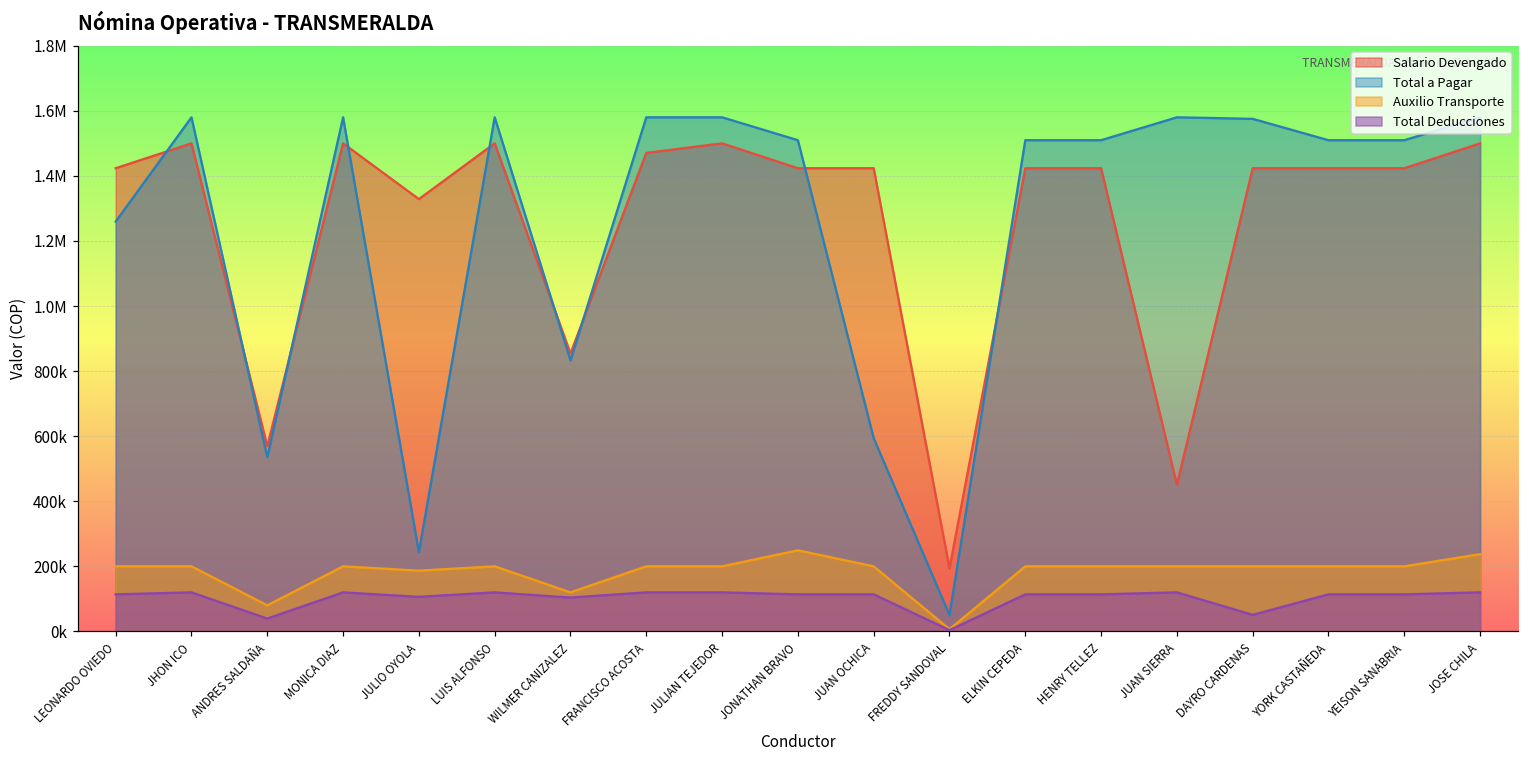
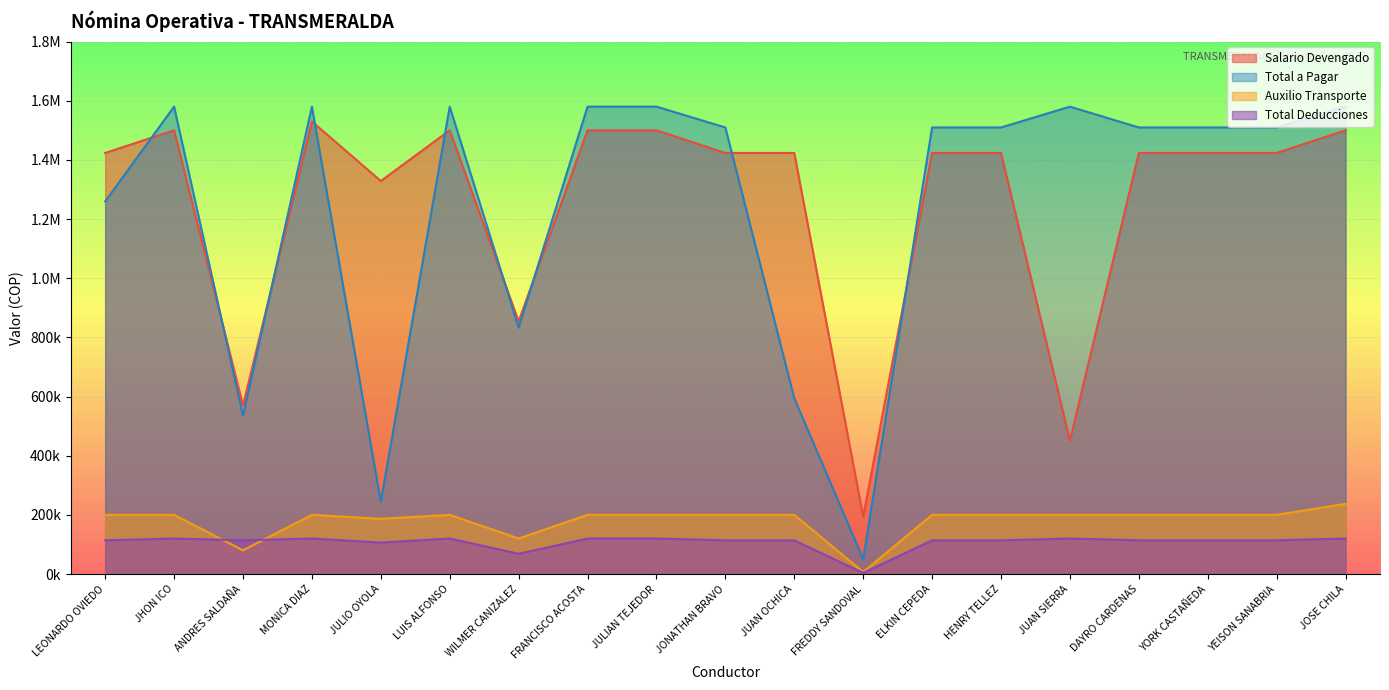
  {
    "Salario Devengado": {
      "LEONARDO OVIEDO": 1420000,
      "JHON ICO": 1500000,
      "ANDRES SALDAÑA": 570000,
-     "MONICA DIAZ": 1500000,
+     "MONICA DIAZ": 1530000,
      "JULIO OYOLA": 1330000,
      "LUIS ALFONSO": 1500000,
      "WILMER CANIZALEZ": 850000,
-     "FRANCISCO ACOSTA": 1470000,
+     "FRANCISCO ACOSTA": 1500000,
      "JULIAN TEJEDOR": 1500000,
      "JONATHAN BRAVO": 1420000,
      "JUAN OCHICA": 1420000,
      "FREDDY SANDOVAL": 190000,
      "ELKIN CEPEDA": 1420000,
      "HENRY TELLEZ": 1420000,
      "JUAN SIERRA": 450000,
      "DAYRO CARDENAS": 1420000,
      "YORK CASTAÑEDA": 1420000,
      "YEISON SANABRIA": 1420000,
      "JOSE CHILA": 1500000
    },
    "Total a Pagar": {
      "LEONARDO OVIEDO": 1260000,
      "JHON ICO": 1580000,
      "ANDRES SALDAÑA": 540000,
      "MONICA DIAZ": 1580000,
      "JULIO OYOLA": 240000,
      "LUIS ALFONSO": 1580000,
      "WILMER CANIZALEZ": 830000,
      "FRANCISCO ACOSTA": 1580000,
      "JULIAN TEJEDOR": 1580000,
      "JONATHAN BRAVO": 1510000,
      "JUAN OCHICA": 590000,
      "FREDDY SANDOVAL": 50000,
      "ELKIN CEPEDA": 1510000,
      "HENRY TELLEZ": 1510000,
      "JUAN SIERRA": 1580000,
-     "DAYRO CARDENAS": 1580000,
+     "DAYRO CARDENAS": 1510000,
      "YORK CASTAÑEDA": 1510000,
      "YEISON SANABRIA": 1510000
    },
    "Auxilio Transporte": {
      "LEONARDO OVIEDO": 200000,
      "JHON ICO": 200000,
      "ANDRES SALDAÑA": 80000,
      "MONICA DIAZ": 200000,
      "JULIO OYOLA": 190000,
      "LUIS ALFONSO": 200000,
      "WILMER CANIZALEZ": 120000,
      "FRANCISCO ACOSTA": 200000,
      "JULIAN TEJEDOR": 200000,
-     "JONATHAN BRAVO": 250000,
+     "JONATHAN BRAVO": 200000,
      "JUAN OCHICA": 200000,
      "ELKIN CEPEDA": 200000,
      "HENRY TELLEZ": 200000,
      "JUAN SIERRA": 200000,
      "DAYRO CARDENAS": 200000,
      "YORK CASTAÑEDA": 200000,
      "YEISON SANABRIA": 200000,
      "JOSE CHILA": 240000
    },
    "Total Deducciones": {
      "LEONARDO OVIEDO": 110000,
      "JHON ICO": 120000,
-     "ANDRES SALDAÑA": 40000,
+     "ANDRES SALDAÑA": 110000,
      "MONICA DIAZ": 120000,
      "JULIO OYOLA": 110000,
      "LUIS ALFONSO": 120000,
-     "WILMER CANIZALEZ": 100000,
+     "WILMER CANIZALEZ": 70000,
      "FRANCISCO ACOSTA": 120000,
      "JULIAN TEJEDOR": 120000,
      "JONATHAN BRAVO": 110000,
      "JUAN OCHICA": 110000,
      "ELKIN CEPEDA": 110000,
      "HENRY TELLEZ": 110000,
      "JUAN SIERRA": 120000,
-     "DAYRO CARDENAS": 50000,
+     "DAYRO CARDENAS": 110000,
      "YORK CASTAÑEDA": 110000,
      "YEISON SANABRIA": 110000,
      "JOSE CHILA": 120000
    }
  }
